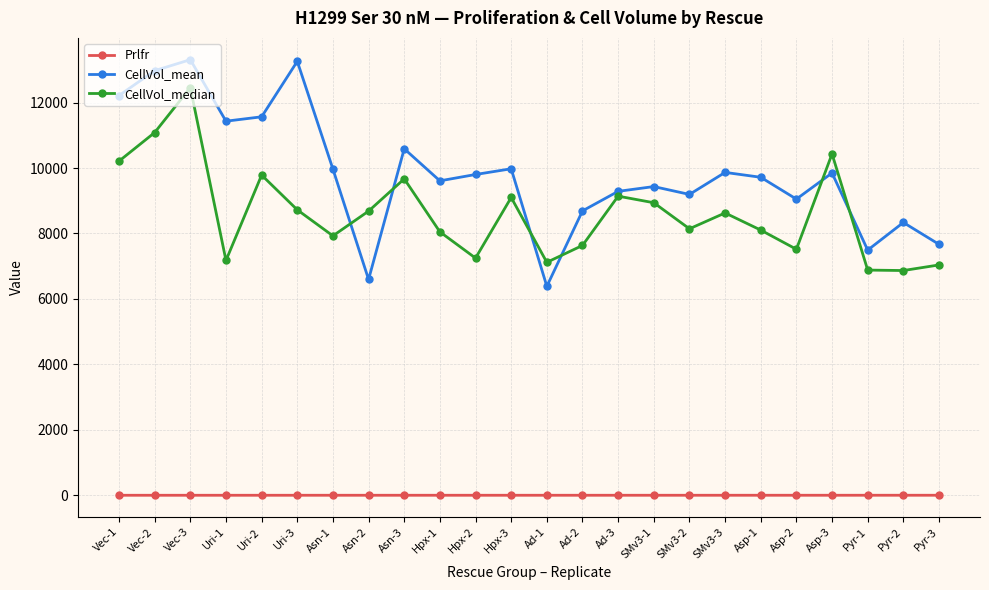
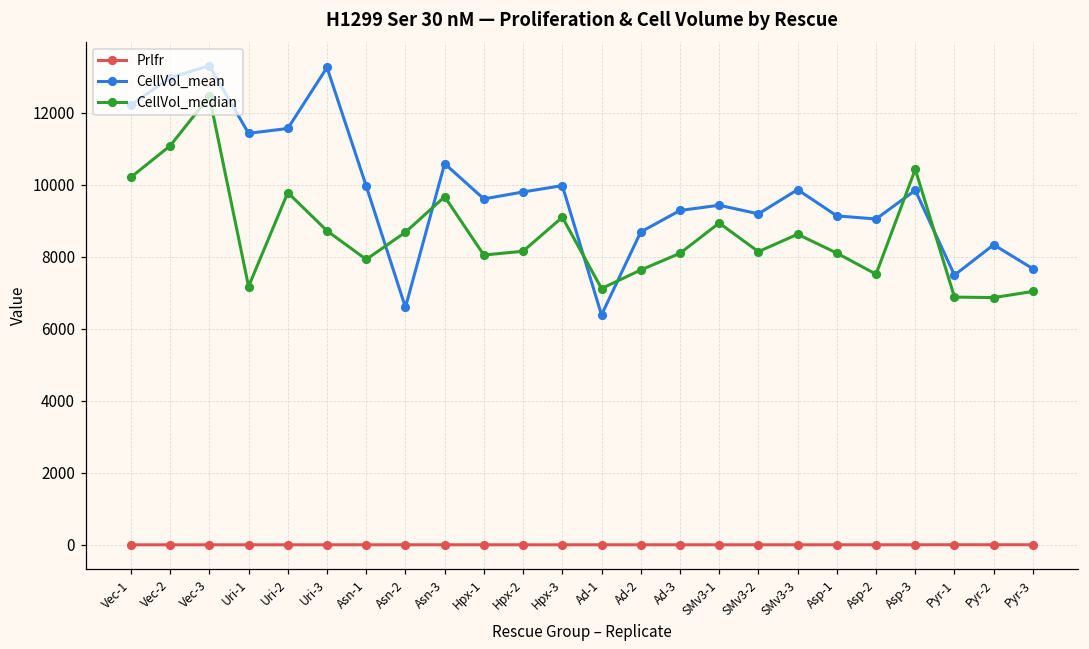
  {
    "Prlfr": {
      "Vec-1": 0,
      "Vec-2": 0,
      "Vec-3": 0,
      "Uri-1": 0,
      "Uri-2": 0,
      "Uri-3": 0,
      "Asn-1": 0,
      "Asn-2": 0,
      "Asn-3": 0,
      "Hpx-1": 0,
      "Hpx-2": 0,
      "Hpx-3": 0,
      "Ad-1": 0,
      "Ad-2": 0,
      "Ad-3": 0,
      "SMv3-1": 0,
      "SMv3-2": 0,
      "SMv3-3": 0,
      "Asp-1": 0,
      "Asp-2": 0,
      "Asp-3": 0,
      "Pyr-1": 0,
      "Pyr-2": 0,
      "Pyr-3": 0
    },
    "CellVol_mean": {
      "Uri-1": 11400,
      "Uri-2": 11600,
      "Uri-3": 13300,
      "Asn-1": 10000,
      "Asn-2": 6600,
      "Asn-3": 10600,
      "Hpx-1": 9600,
      "Hpx-2": 9800,
      "Hpx-3": 10000,
      "Ad-1": 6400,
      "Ad-2": 8700,
      "Ad-3": 9300,
      "SMv3-1": 9400,
      "SMv3-2": 9200,
      "SMv3-3": 9900,
-     "Asp-1": 9700,
+     "Asp-1": 9100,
      "Asp-2": 9100,
      "Asp-3": 9800,
      "Pyr-1": 7500,
      "Pyr-2": 8300,
      "Pyr-3": 7700
    },
    "CellVol_median": {
      "Vec-1": 10200,
      "Vec-2": 11100,
      "Uri-1": 7200,
      "Uri-2": 9800,
      "Uri-3": 8700,
      "Asn-1": 7900,
      "Asn-2": 8700,
      "Asn-3": 9700,
      "Hpx-1": 8100,
-     "Hpx-2": 7200,
+     "Hpx-2": 8200,
      "Hpx-3": 9100,
      "Ad-1": 7100,
      "Ad-2": 7600,
-     "Ad-3": 9100,
+     "Ad-3": 8100,
      "SMv3-1": 8900,
      "SMv3-2": 8100,
      "SMv3-3": 8600,
      "Asp-1": 8100,
      "Asp-2": 7500,
      "Asp-3": 10400,
      "Pyr-1": 6900,
      "Pyr-2": 6900,
      "Pyr-3": 7000
    }
  }
